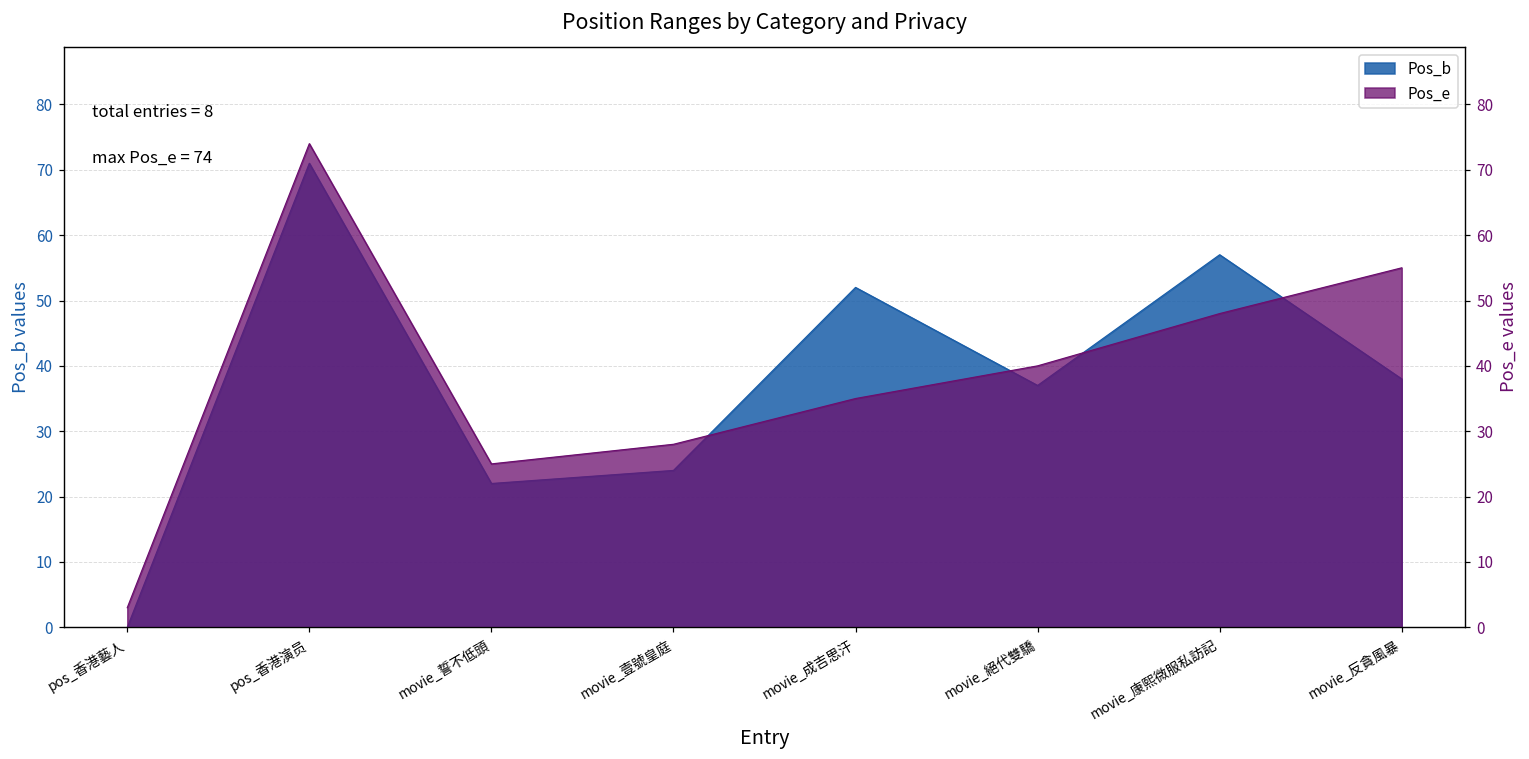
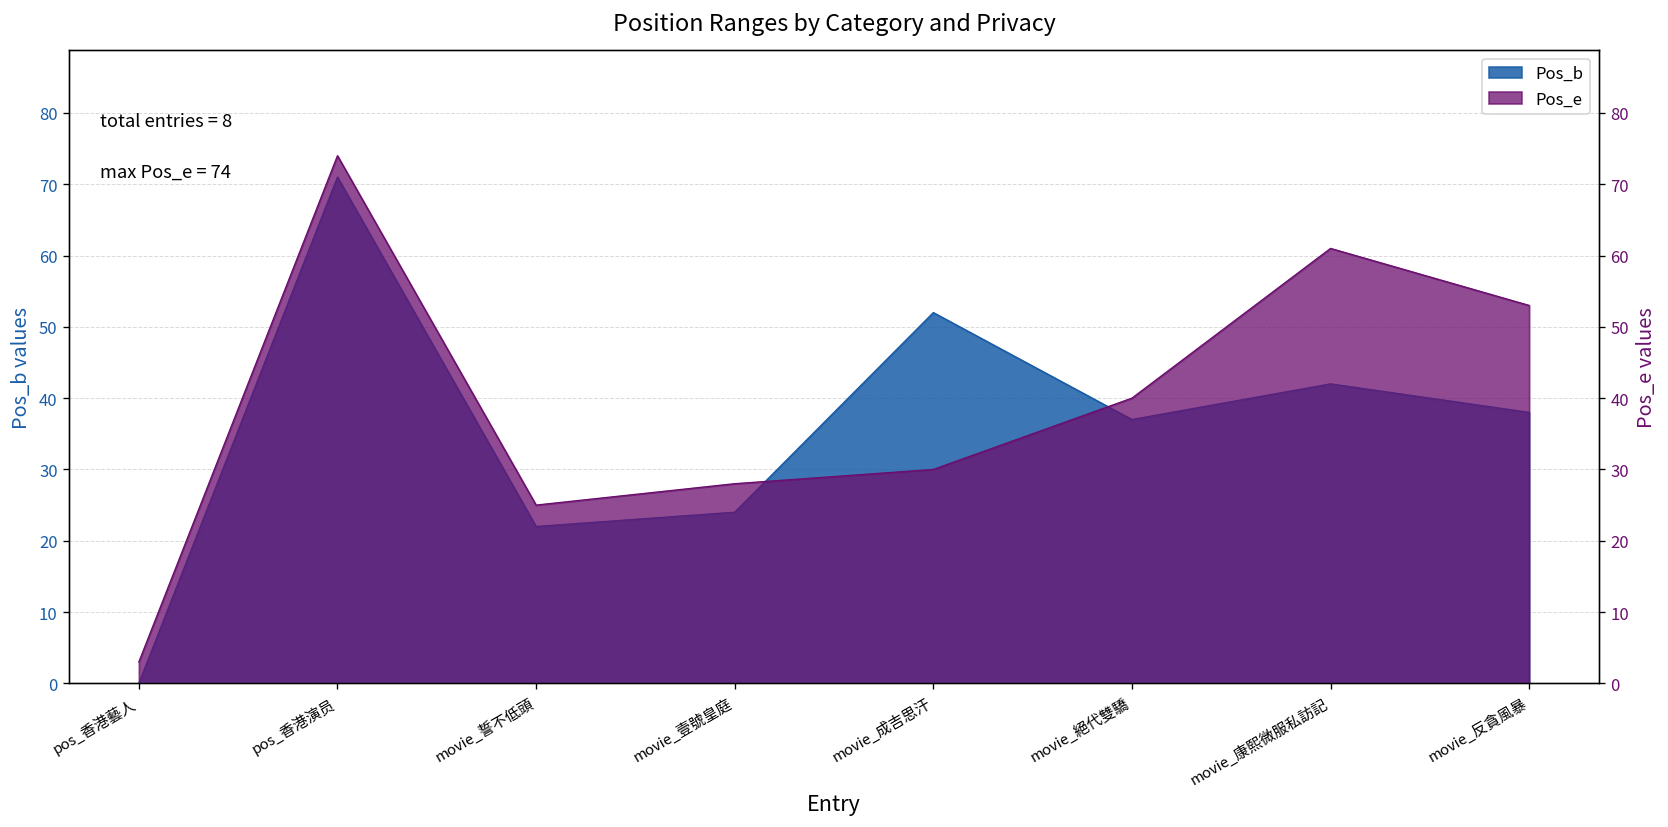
  {
    "Pos_b": {
      "pos_香港藝人": 0,
      "pos_香港演员": 71,
      "movie_誓不低頭": 22,
      "movie_壹號皇庭": 24,
      "movie_成吉思汗": 52,
      "movie_絕代雙驕": 37,
-     "movie_康熙微服私訪記": 57,
+     "movie_康熙微服私訪記": 42,
      "movie_反貪風暴": 38
    },
    "Pos_e": {
      "pos_香港藝人": 3,
      "pos_香港演员": 74,
      "movie_誓不低頭": 25,
      "movie_壹號皇庭": 28,
-     "movie_成吉思汗": 35,
+     "movie_成吉思汗": 30,
      "movie_絕代雙驕": 40,
-     "movie_康熙微服私訪記": 48,
-     "movie_反貪風暴": 55
+     "movie_康熙微服私訪記": 61,
+     "movie_反貪風暴": 53
    }
  }
